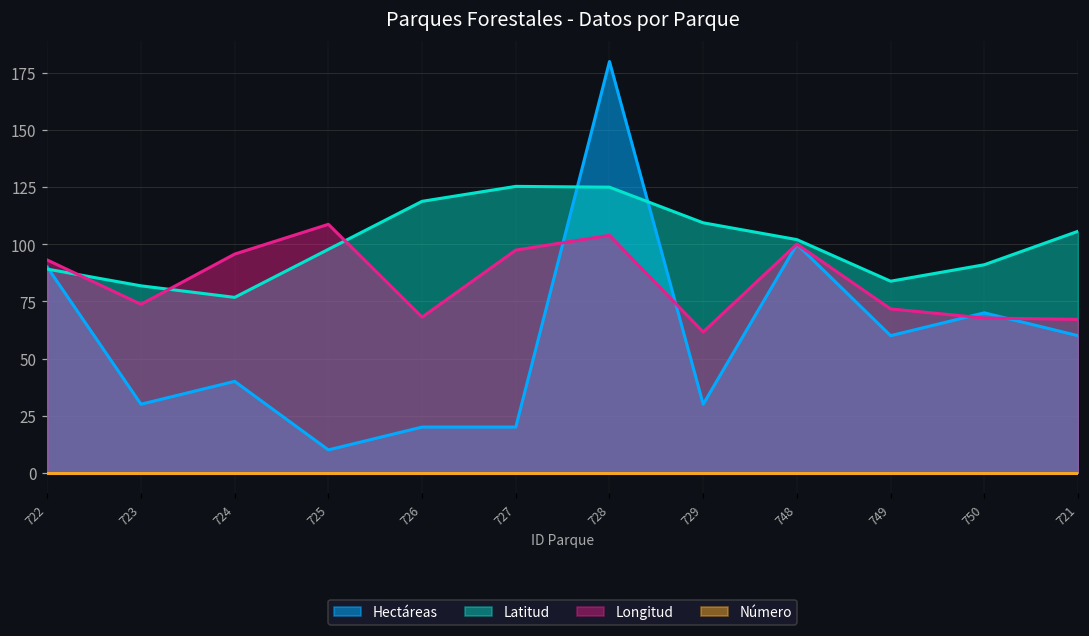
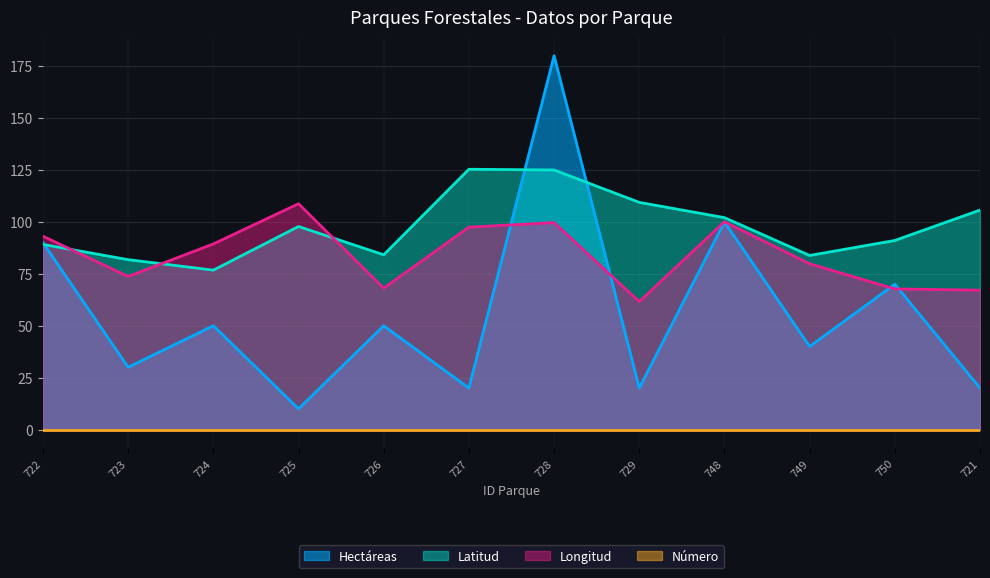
  {
    "Hectáreas": {
      "723": 30,
-     "724": 40,
+     "724": 50,
      "725": 10,
-     "726": 20,
+     "726": 50,
      "727": 20,
      "728": 180,
-     "729": 30,
-     "749": 60,
+     "729": 20,
+     "749": 40,
      "750": 70,
-     "721": 60
+     "721": 20
    },
    "Latitud": {
      "723": 82,
      "724": 77,
      "725": 98,
-     "726": 119,
+     "726": 84,
      "727": 125,
      "728": 125,
      "729": 109,
      "748": 102,
      "749": 84,
      "750": 91,
      "721": 106
    },
    "Longitud": {
      "722": 93,
      "723": 74,
-     "724": 96,
+     "724": 89,
      "725": 109,
      "726": 68,
      "727": 97,
-     "728": 104,
+     "728": 100,
      "729": 62,
-     "749": 72,
+     "749": 80,
      "750": 68,
      "721": 67
    },
    "Número": {
      "722": 0,
      "723": 0,
      "724": 0,
      "725": 0,
      "726": 0,
      "727": 0,
      "728": 0,
      "729": 0,
      "748": 0,
      "749": 0,
      "750": 0,
      "721": 0
    }
  }
